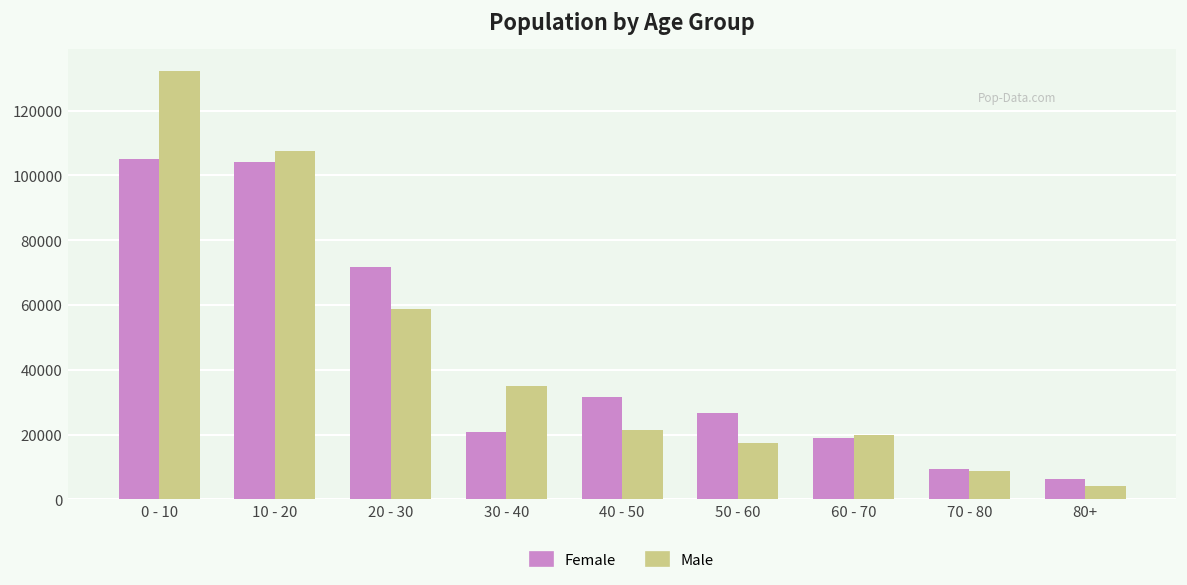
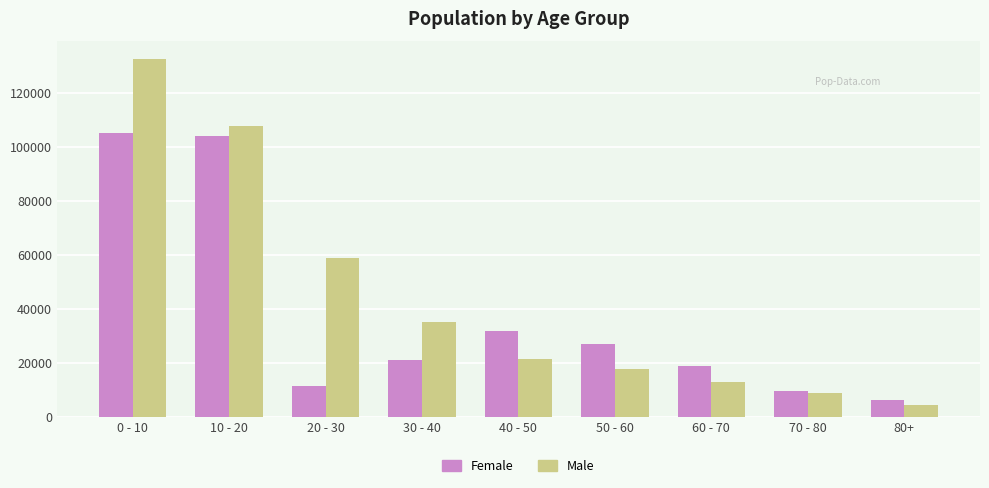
  {
    "Female": {
      "0 - 10": 105000,
      "10 - 20": 104000,
-     "20 - 30": 72000,
+     "20 - 30": 11000,
      "30 - 40": 21000,
      "40 - 50": 32000,
      "50 - 60": 27000,
      "60 - 70": 19000,
      "70 - 80": 9000,
      "80+": 6000
    },
    "Male": {
      "0 - 10": 132000,
      "10 - 20": 108000,
      "20 - 30": 59000,
      "30 - 40": 35000,
      "40 - 50": 22000,
      "50 - 60": 17000,
-     "60 - 70": 20000,
+     "60 - 70": 13000,
      "70 - 80": 9000,
      "80+": 4000
    }
  }
